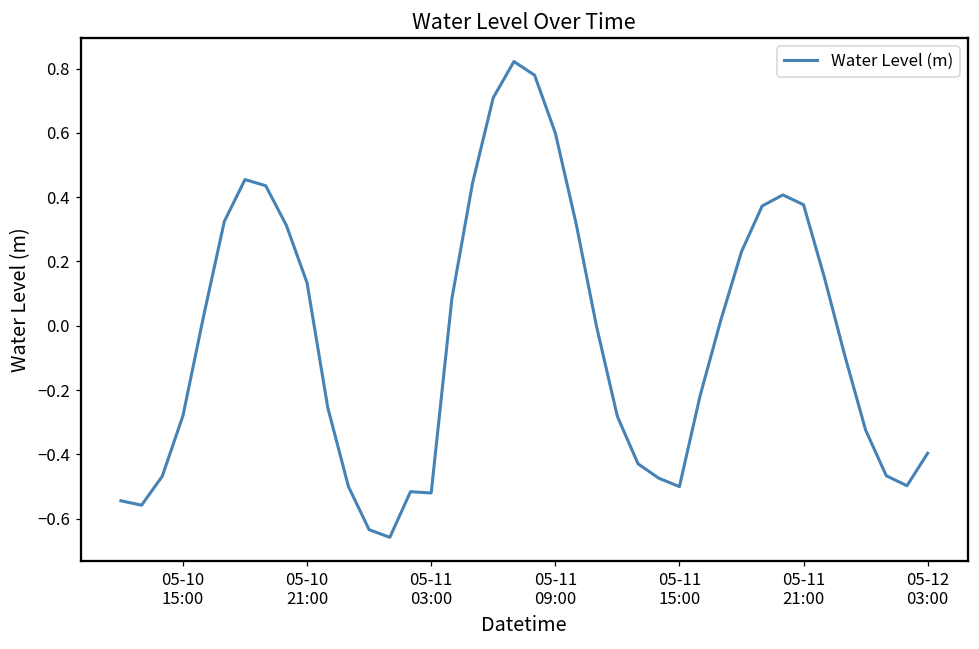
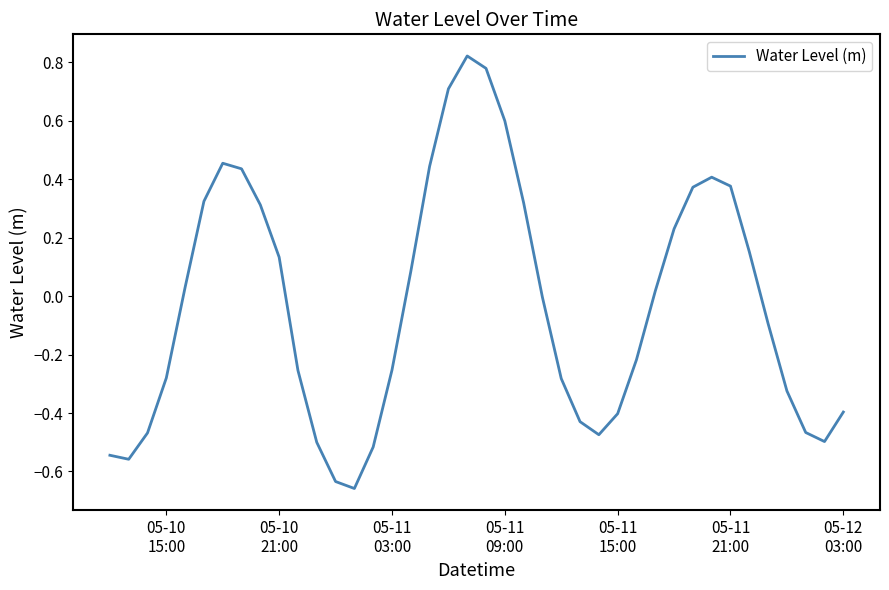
  {
    "05-10 15:00": -0.28,
    "05-10 21:00": 0.13,
-   "05-11 03:00": -0.52,
+   "05-11 03:00": -0.25,
    "05-11 09:00": 0.60,
-   "05-11 15:00": -0.50,
+   "05-11 15:00": -0.40,
    "05-11 21:00": 0.38,
    "05-12 03:00": -0.40
  }
